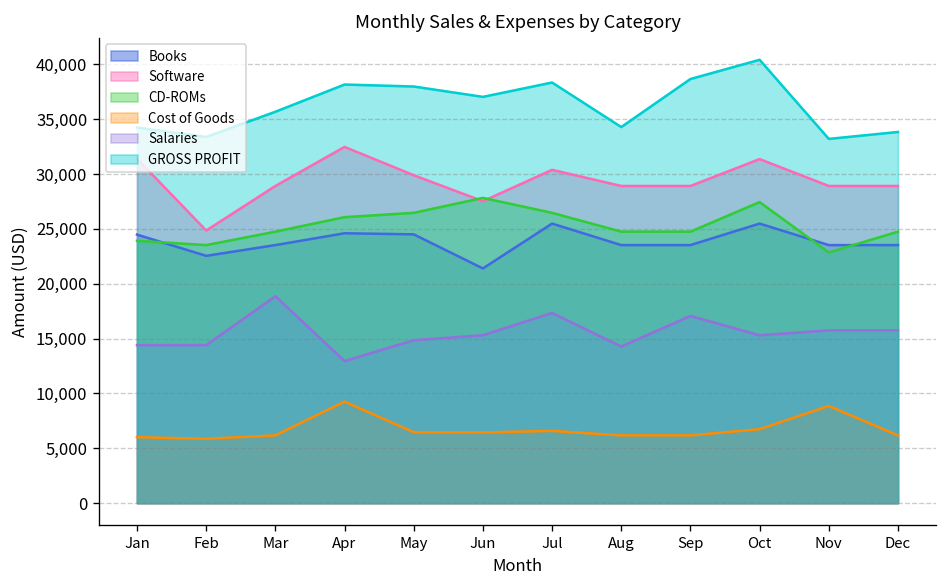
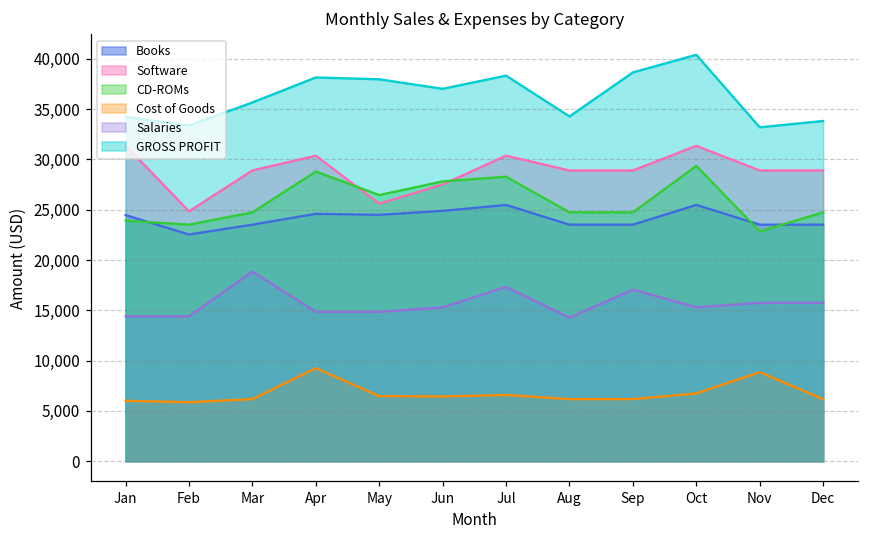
  {
    "Books": {
      "Jan": "24,000",
      "Feb": "23,000",
      "Mar": "24,000",
      "Apr": "25,000",
      "May": "25,000",
-     "Jun": "21,000",
+     "Jun": "25,000",
      "Jul": "25,000",
      "Aug": "24,000",
      "Sep": "24,000",
      "Oct": "25,000",
      "Nov": "24,000",
      "Dec": "24,000"
    },
    "Software": {
      "Feb": "25,000",
      "Mar": "29,000",
-     "Apr": "32,000",
-     "May": "30,000",
+     "Apr": "30,000",
+     "May": "26,000",
      "Jun": "28,000",
      "Jul": "30,000",
      "Aug": "29,000",
      "Sep": "29,000",
      "Oct": "31,000",
      "Nov": "29,000",
      "Dec": "29,000"
    },
    "CD-ROMs": {
      "Jan": "24,000",
      "Feb": "24,000",
      "Mar": "25,000",
-     "Apr": "26,000",
+     "Apr": "29,000",
      "May": "26,000",
      "Jun": "28,000",
-     "Jul": "26,000",
+     "Jul": "28,000",
      "Aug": "25,000",
      "Sep": "25,000",
-     "Oct": "27,000",
+     "Oct": "29,000",
      "Nov": "23,000",
      "Dec": "25,000"
    },
    "Cost of Goods": {
      "Jan": "6,000",
      "Feb": "6,000",
      "Mar": "6,000",
      "Apr": "9,000",
      "May": "6,000",
      "Jun": "6,000",
      "Jul": "7,000",
      "Aug": "6,000",
      "Sep": "6,000",
      "Oct": "7,000",
      "Nov": "9,000",
      "Dec": "6,000"
    },
    "Salaries": {
      "Jan": "14,000",
      "Feb": "14,000",
      "Mar": "19,000",
-     "Apr": "13,000",
+     "Apr": "15,000",
      "May": "15,000",
      "Jun": "15,000",
      "Jul": "17,000",
      "Aug": "14,000",
      "Sep": "17,000",
      "Oct": "15,000",
      "Nov": "16,000",
      "Dec": "16,000"
    },
    "GROSS PROFIT": {
      "Mar": "36,000",
      "Apr": "38,000",
      "May": "38,000",
      "Jun": "37,000",
      "Jul": "38,000",
      "Aug": "34,000",
      "Sep": "39,000",
      "Oct": "40,000",
      "Nov": "33,000",
      "Dec": "34,000"
    }
  }
